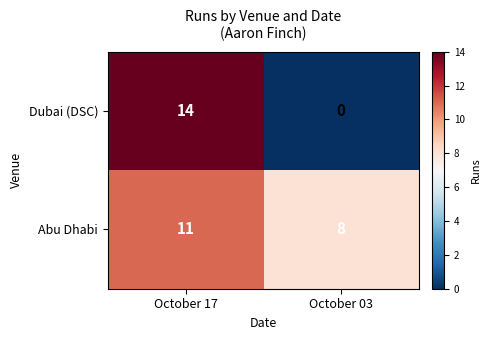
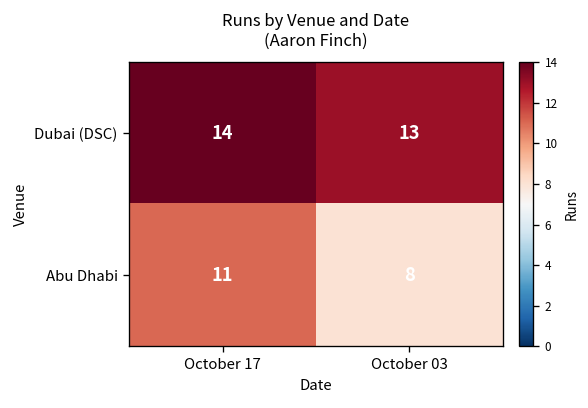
  {
    "Dubai (DSC)": {
      "October 17": 14,
-     "October 03": 0
+     "October 03": 13
    },
    "Abu Dhabi": {
      "October 17": 11
    }
  }
